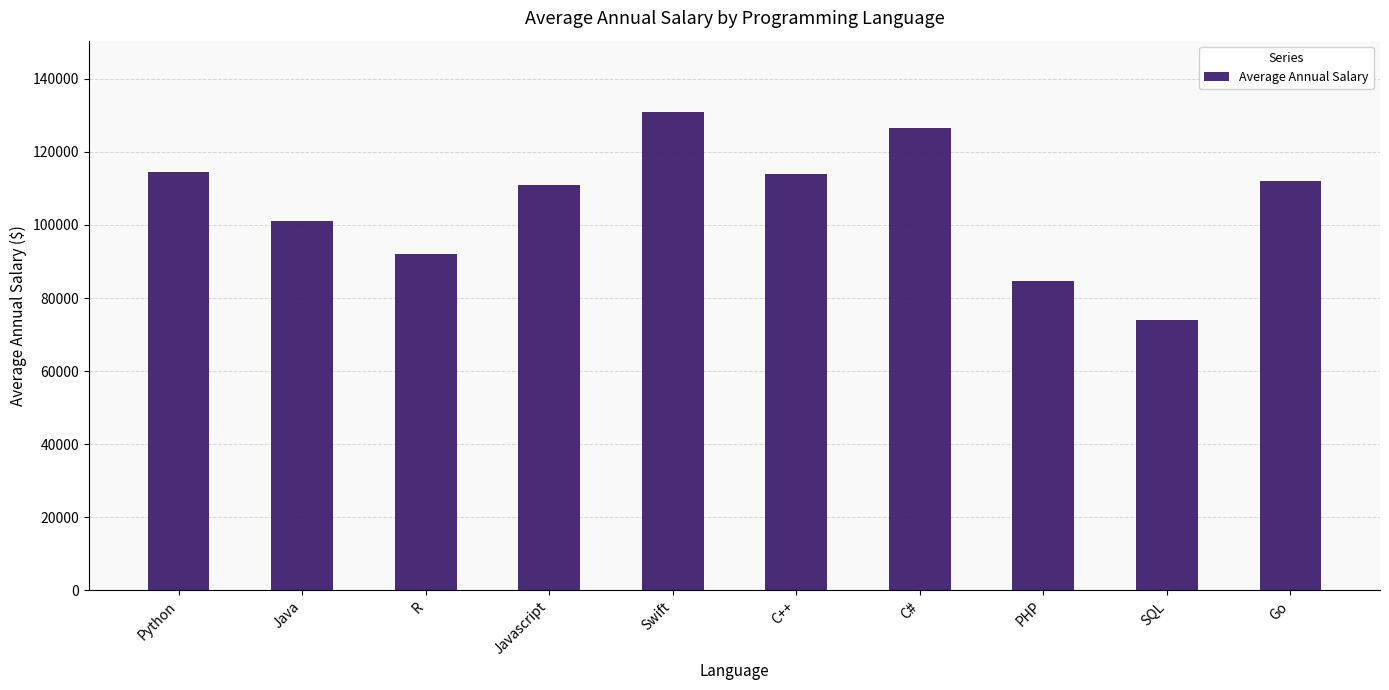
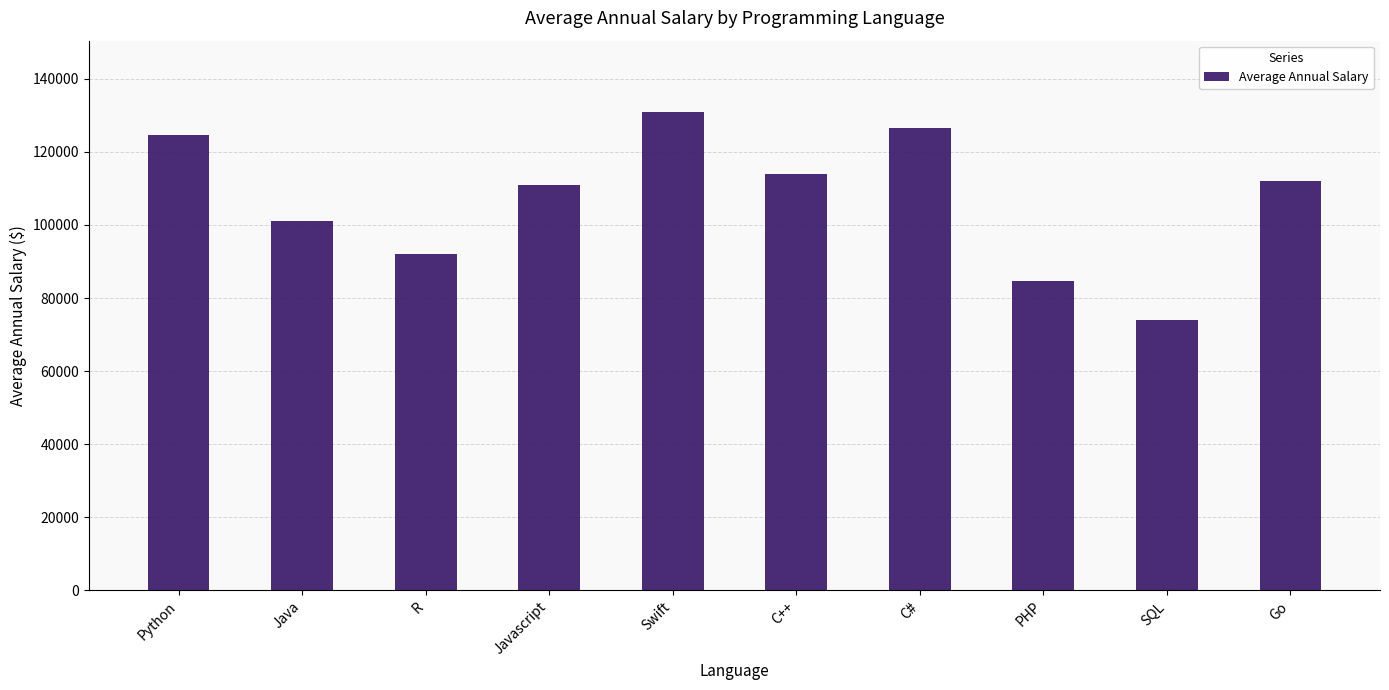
  {
-   "Python": 114000,
+   "Python": 125000,
    "Java": 101000,
    "R": 92000,
    "Javascript": 111000,
    "Swift": 131000,
    "C++": 114000,
    "C#": 127000,
    "PHP": 85000,
    "SQL": 74000,
    "Go": 112000
  }
